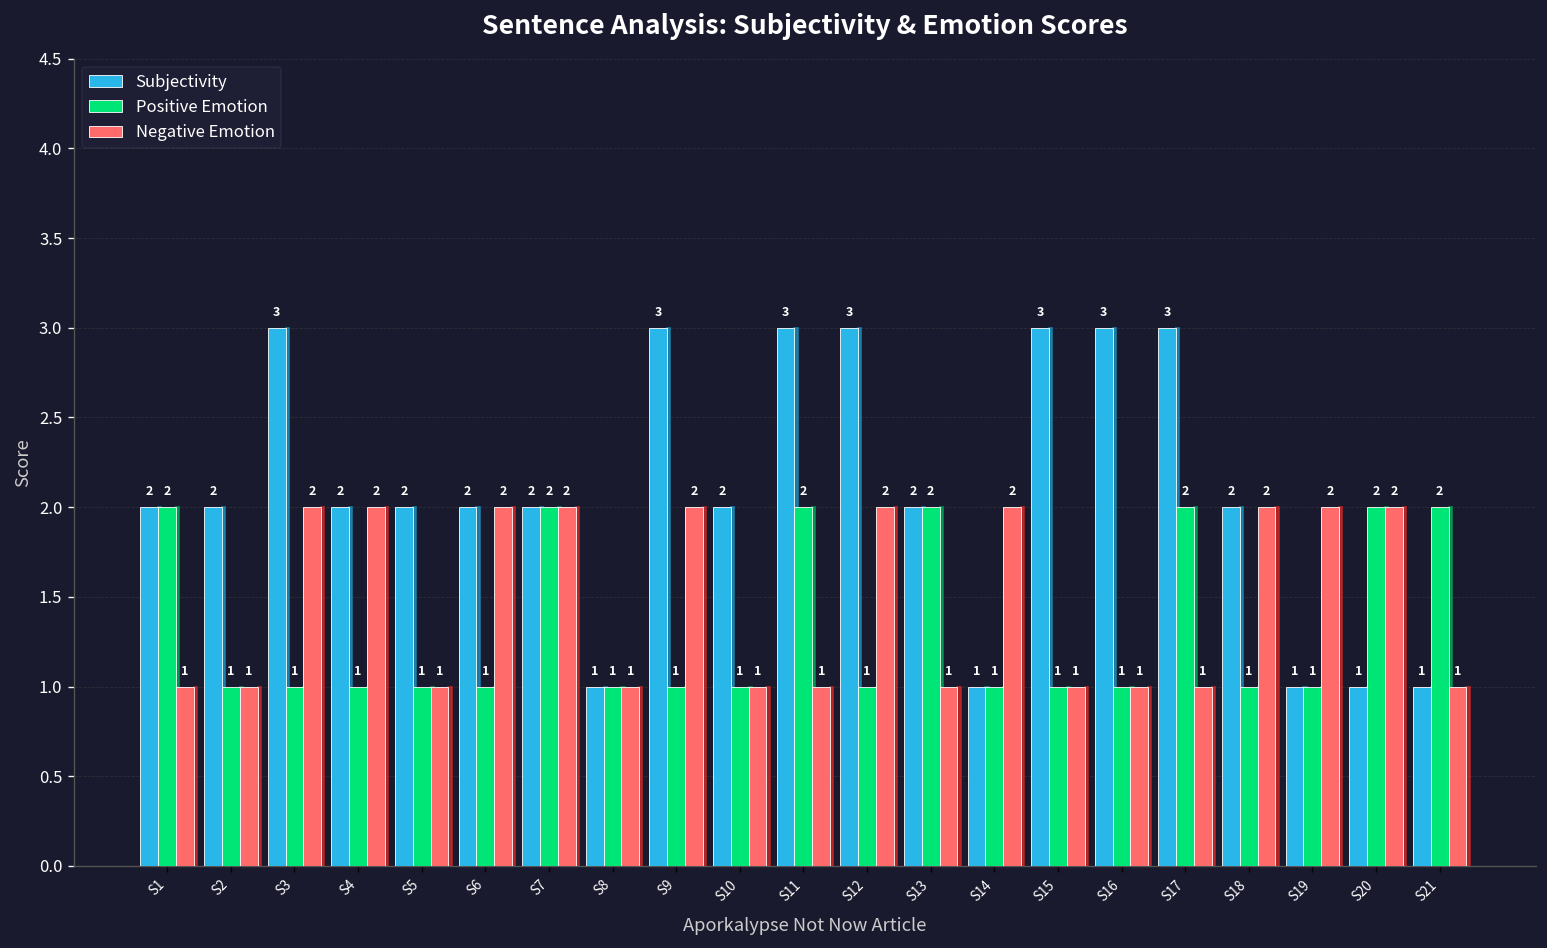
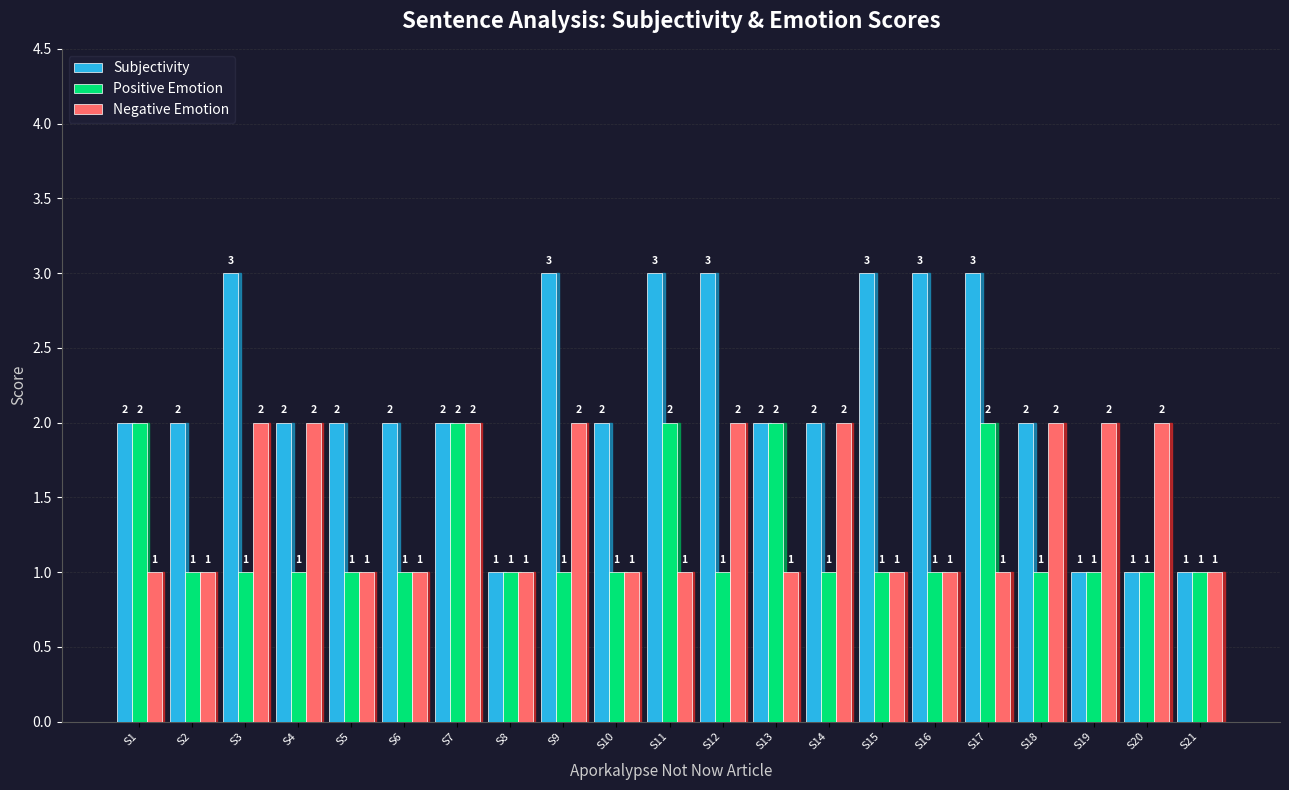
  {
    "Subjectivity": {
      "S1": 2,
      "S2": 2,
      "S3": 3,
      "S4": 2,
      "S5": 2,
      "S6": 2,
      "S7": 2,
      "S8": 1,
      "S9": 3,
      "S10": 2,
      "S11": 3,
      "S12": 3,
      "S13": 2,
-     "S14": 1,
+     "S14": 2,
      "S15": 3,
      "S16": 3,
      "S17": 3,
      "S18": 2,
      "S19": 1,
      "S20": 1,
      "S21": 1
    },
    "Positive Emotion": {
      "S1": 2,
      "S2": 1,
      "S3": 1,
      "S4": 1,
      "S5": 1,
      "S6": 1,
      "S7": 2,
      "S8": 1,
      "S9": 1,
      "S10": 1,
      "S11": 2,
      "S12": 1,
      "S13": 2,
      "S14": 1,
      "S15": 1,
      "S16": 1,
      "S17": 2,
      "S18": 1,
      "S19": 1,
-     "S20": 2,
-     "S21": 2
+     "S20": 1,
+     "S21": 1
    },
    "Negative Emotion": {
      "S1": 1,
      "S2": 1,
      "S3": 2,
      "S4": 2,
      "S5": 1,
-     "S6": 2,
+     "S6": 1,
      "S7": 2,
      "S8": 1,
      "S9": 2,
      "S10": 1,
      "S11": 1,
      "S12": 2,
      "S13": 1,
      "S14": 2,
      "S15": 1,
      "S16": 1,
      "S17": 1,
      "S18": 2,
      "S19": 2,
      "S20": 2,
      "S21": 1
    }
  }
